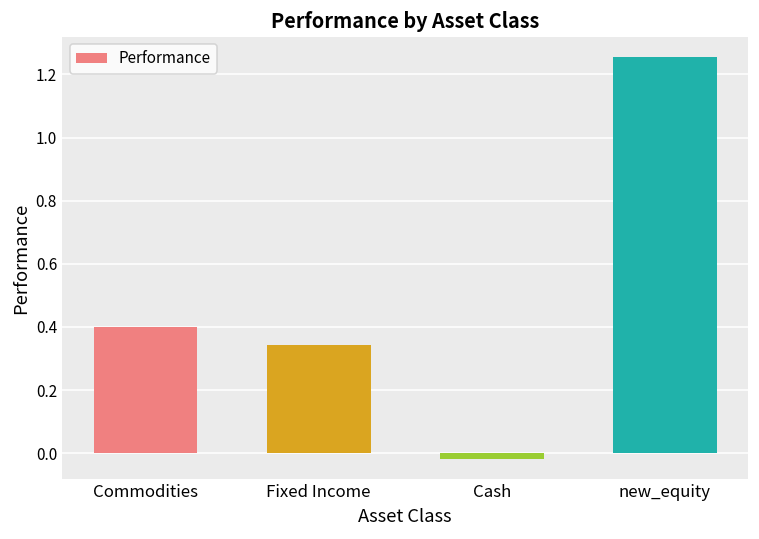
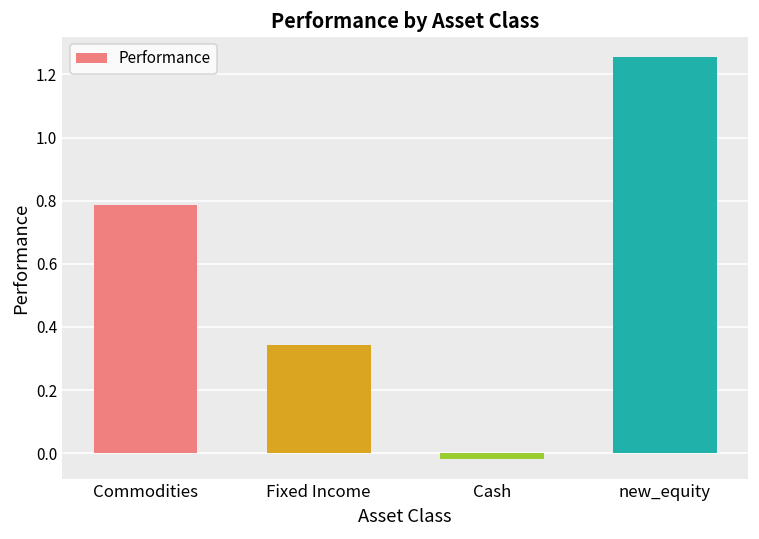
  {
-   "Commodities": 0.40,
+   "Commodities": 0.78,
    "Fixed Income": 0.34,
    "Cash": -0.02,
    "new_equity": 1.26
  }
